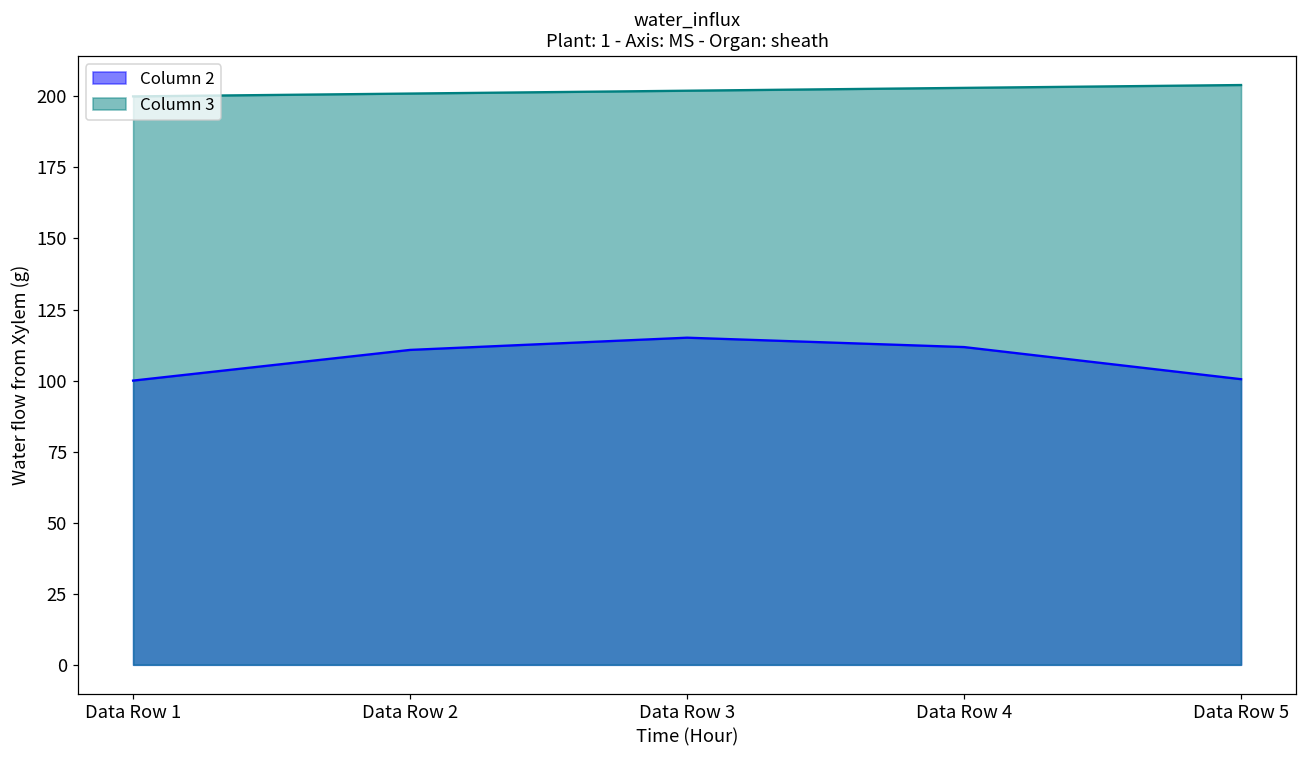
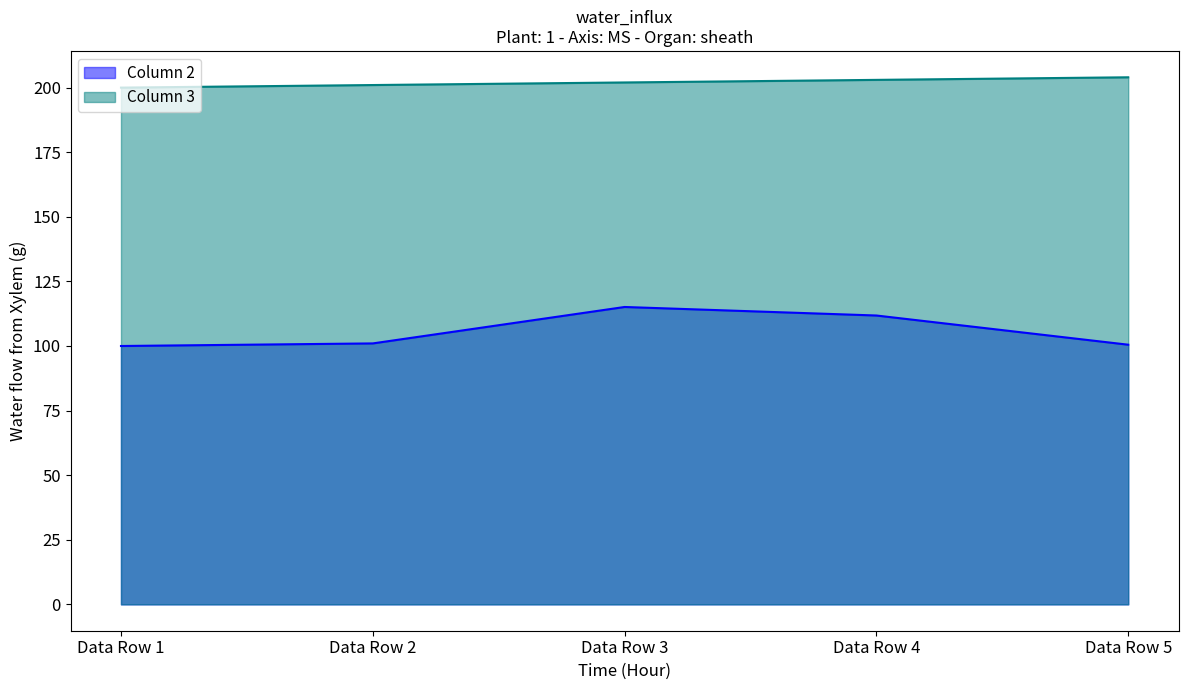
  {
    "Column 2": {
      "Data Row 1": 100,
-     "Data Row 2": 111,
+     "Data Row 2": 101,
      "Data Row 3": 115,
      "Data Row 4": 112,
      "Data Row 5": 101
    },
    "Column 3": {
      "Data Row 2": 201,
      "Data Row 3": 202,
      "Data Row 4": 203,
      "Data Row 5": 204
    }
  }
